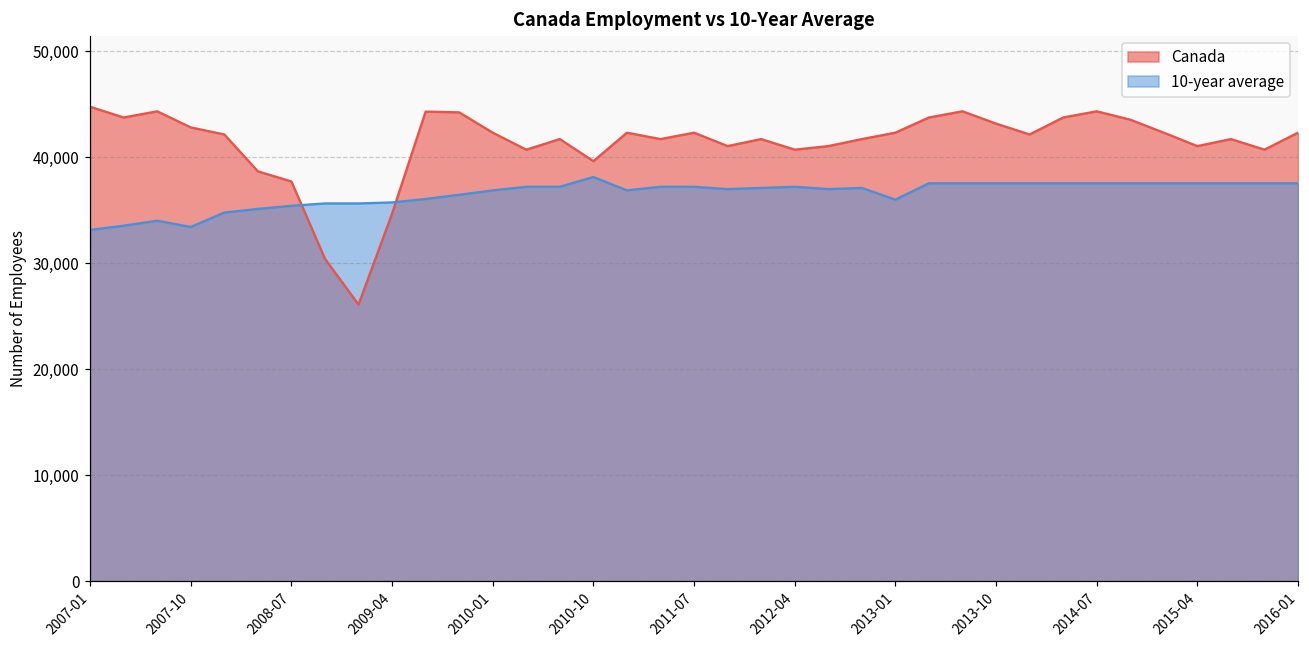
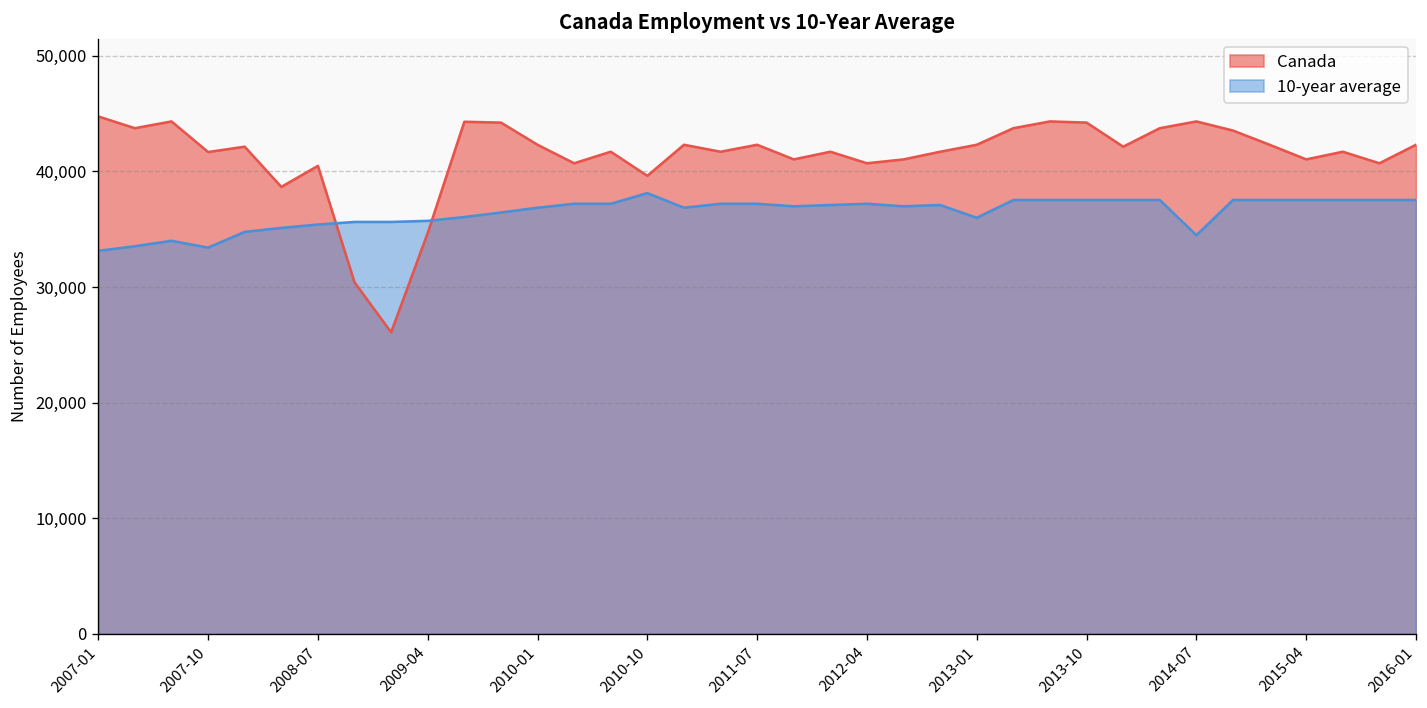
  {
    "Canada": {
      "2007-01": "45,000",
-     "2007-10": "43,000",
-     "2008-07": "38,000",
+     "2007-10": "42,000",
+     "2008-07": "40,000",
      "2009-04": "35,000",
      "2010-01": "42,000",
      "2010-10": "40,000",
      "2011-07": "42,000",
      "2012-04": "41,000",
      "2013-01": "42,000",
-     "2013-10": "43,000",
+     "2013-10": "44,000",
      "2014-07": "44,000",
      "2015-04": "41,000",
      "2016-01": "42,000"
    },
    "10-year average": {
      "2007-01": "33,000",
      "2007-10": "33,000",
      "2008-07": "35,000",
      "2009-04": "36,000",
      "2010-01": "37,000",
      "2010-10": "38,000",
      "2011-07": "37,000",
      "2012-04": "37,000",
      "2013-01": "36,000",
      "2013-10": "38,000",
-     "2014-07": "38,000",
+     "2014-07": "34,000",
      "2015-04": "38,000",
      "2016-01": "38,000"
    }
  }
